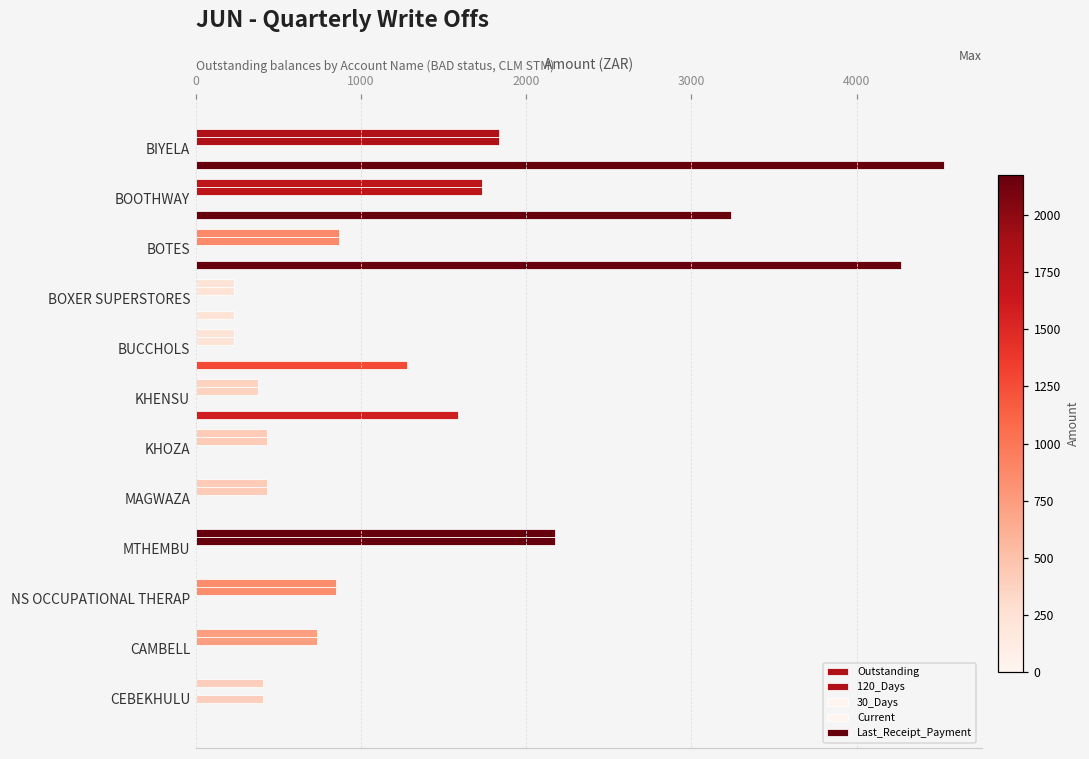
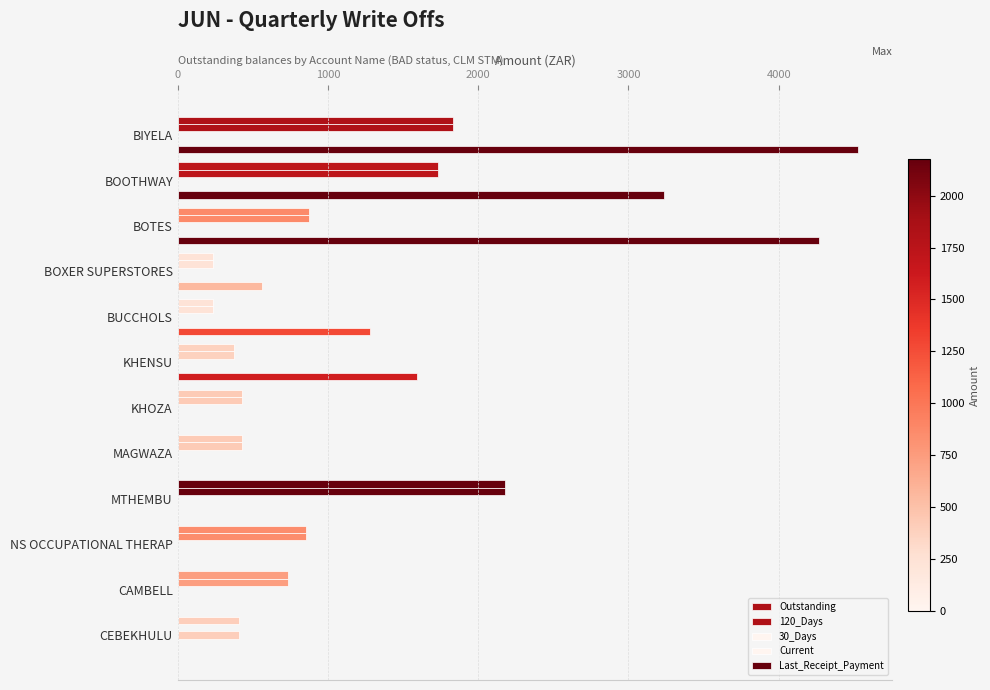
  {
    "Last_Receipt_Payment": {
      "BIYELA": 4530,
      "BOOTHWAY": 3240,
      "BOTES": 4270,
-     "BOXER SUPERSTORES": 230,
+     "BOXER SUPERSTORES": 560,
      "BUCCHOLS": 1280,
      "KHENSU": 1590,
      "KHOZA": 0,
      "MAGWAZA": 0,
      "MTHEMBU": 0,
      "NS OCCUPATIONAL THERAP": 0,
      "CAMBELL": 0,
      "CEBEKHULU": 0
    }
  }
